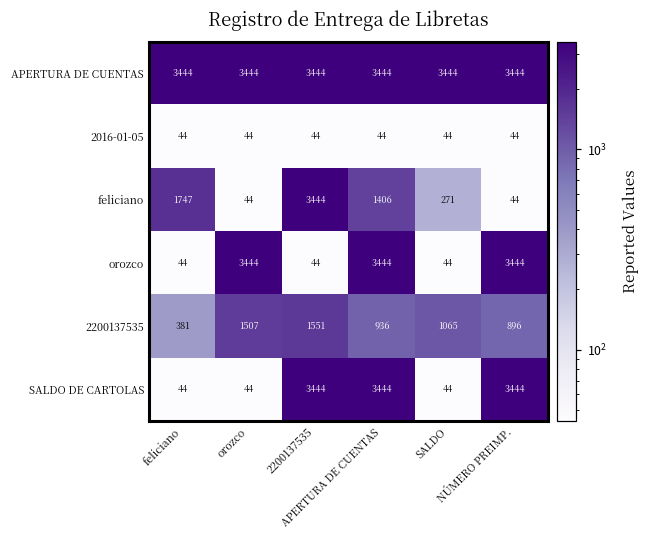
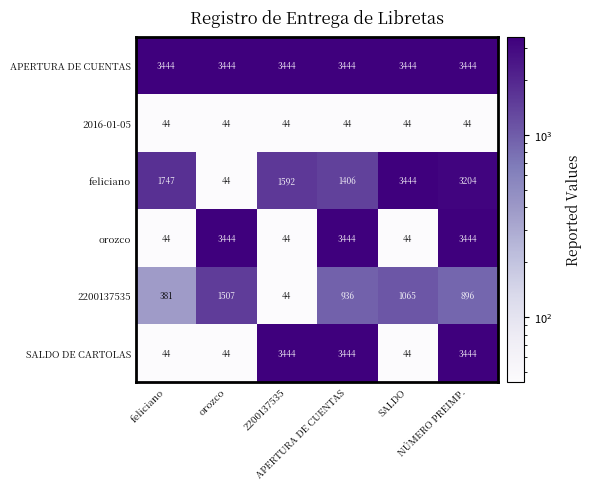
  {
    "APERTURA DE CUENTAS": {
      "feliciano": 3444,
      "orozco": 3444,
      "2200137535": 3444,
      "APERTURA DE CUENTAS": 3444,
      "SALDO": 3444,
      "NÚMERO PREIMP.": 3444
    },
    "2016-01-05": {
      "feliciano": 44,
      "orozco": 44,
      "2200137535": 44,
      "APERTURA DE CUENTAS": 44,
      "SALDO": 44,
      "NÚMERO PREIMP.": 44
    },
    "feliciano": {
      "feliciano": 1747,
      "orozco": 44,
-     "2200137535": 3444,
+     "2200137535": 1592,
      "APERTURA DE CUENTAS": 1406,
-     "SALDO": 271,
-     "NÚMERO PREIMP.": 44
+     "SALDO": 3444,
+     "NÚMERO PREIMP.": 3204
    },
    "orozco": {
      "feliciano": 44,
      "orozco": 3444,
      "2200137535": 44,
      "APERTURA DE CUENTAS": 3444,
      "SALDO": 44,
      "NÚMERO PREIMP.": 3444
    },
    "2200137535": {
      "feliciano": 381,
      "orozco": 1507,
-     "2200137535": 1551,
+     "2200137535": 44,
      "APERTURA DE CUENTAS": 936,
      "SALDO": 1065,
      "NÚMERO PREIMP.": 896
    },
    "SALDO DE CARTOLAS": {
      "feliciano": 44,
      "orozco": 44,
      "2200137535": 3444,
      "APERTURA DE CUENTAS": 3444,
      "SALDO": 44,
      "NÚMERO PREIMP.": 3444
    }
  }
